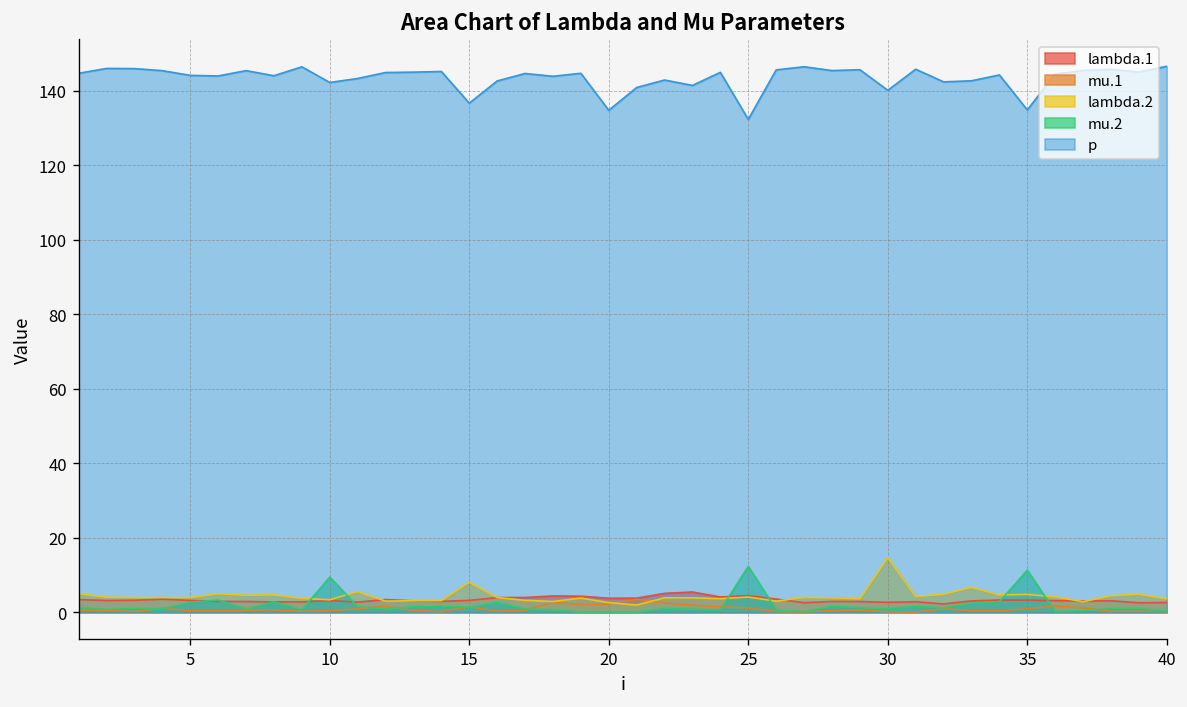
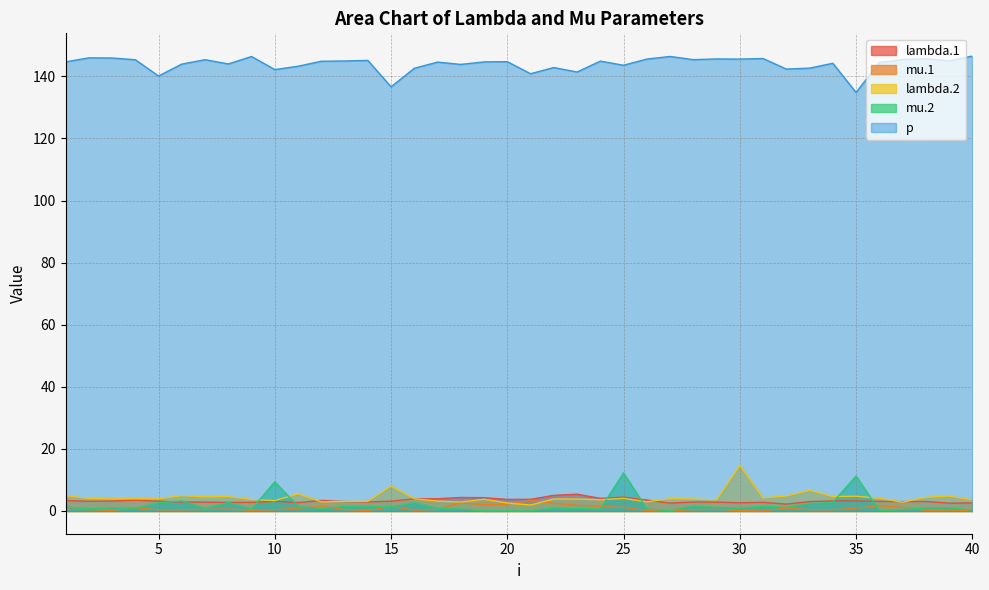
  {
    "lambda.2": {
      "15": 8,
      "30": 15,
      "35": 5,
      "40": 4
    },
    "mu.2": {
      "10": 9,
      "20": 0,
      "25": 12,
      "35": 11
    },
    "p": {
-     "5": 144,
+     "5": 140,
      "10": 142,
      "15": 137,
-     "20": 135,
-     "25": 132,
-     "30": 140,
+     "20": 145,
+     "25": 144,
+     "30": 146,
      "35": 135,
      "40": 147
    }
  }
